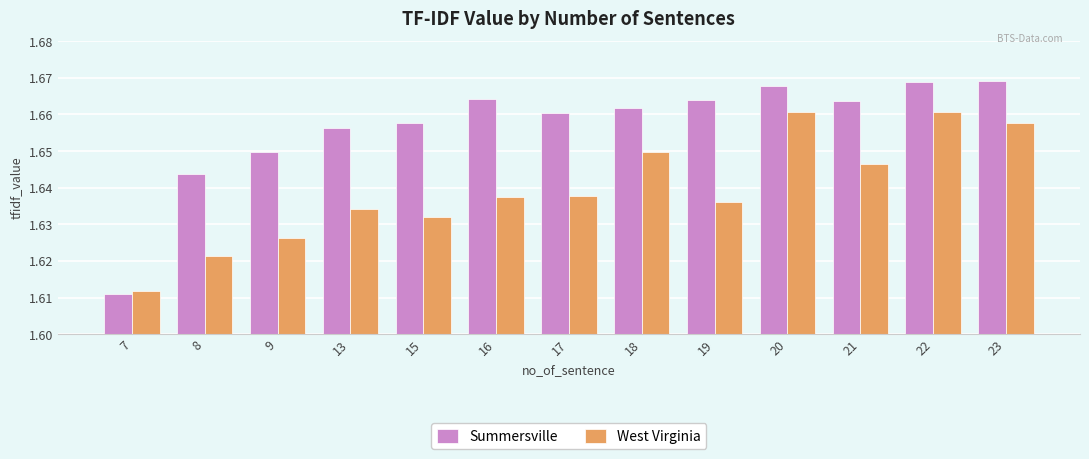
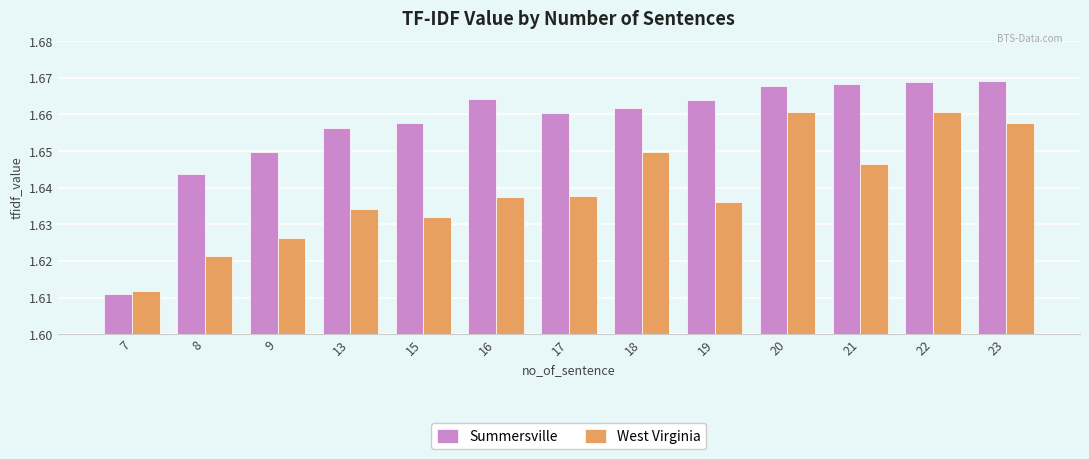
  {
    "Summersville": {
      "7": 1.611,
      "8": 1.644,
      "9": 1.650,
      "13": 1.656,
      "15": 1.658,
      "16": 1.664,
      "17": 1.660,
      "18": 1.662,
      "19": 1.664,
      "20": 1.668,
-     "21": 1.664,
+     "21": 1.668,
      "22": 1.669,
      "23": 1.669
    },
    "West Virginia": {
      "7": 1.612,
      "8": 1.621,
      "9": 1.626,
      "13": 1.634,
      "15": 1.632,
      "16": 1.637,
      "17": 1.638,
      "18": 1.650,
      "19": 1.636,
      "20": 1.661,
      "21": 1.646,
      "22": 1.661,
      "23": 1.658
    }
  }
